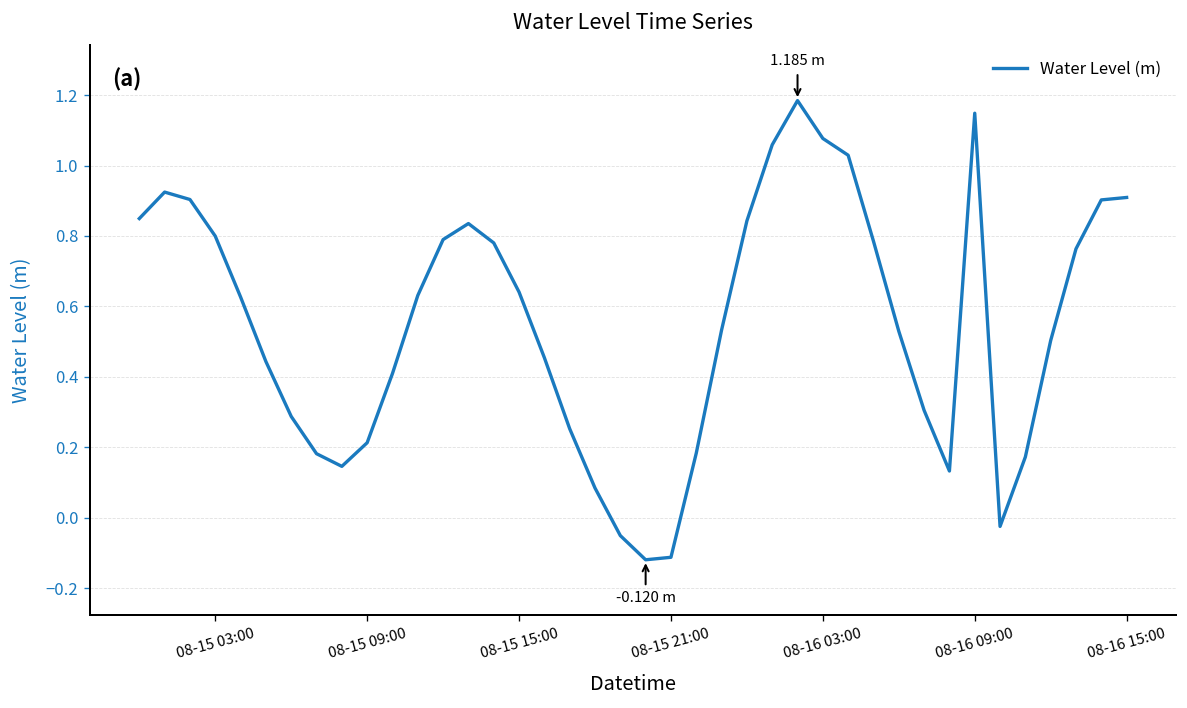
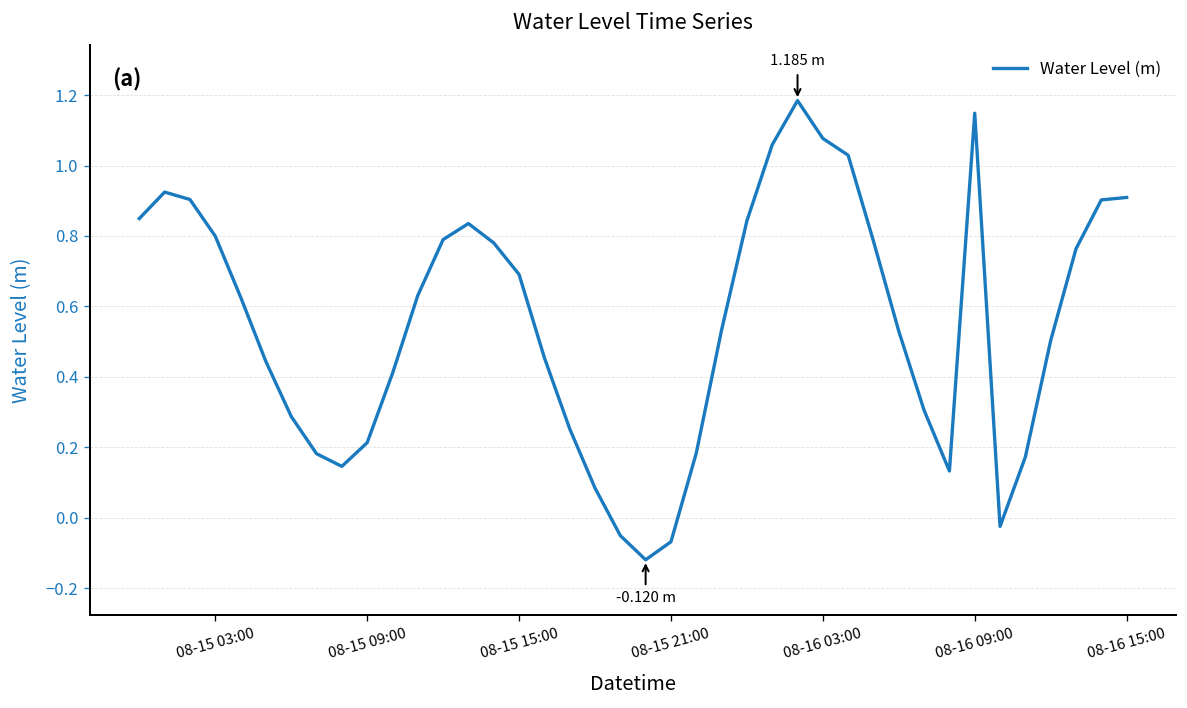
  {
    "08-15 03:00": 0.80,
    "08-15 09:00": 0.21,
-   "08-15 15:00": 0.64,
-   "08-15 21:00": -0.11,
+   "08-15 15:00": 0.69,
+   "08-15 21:00": -0.07,
    "08-16 03:00": 1.08,
    "08-16 09:00": 1.15,
    "08-16 15:00": 0.91
  }
